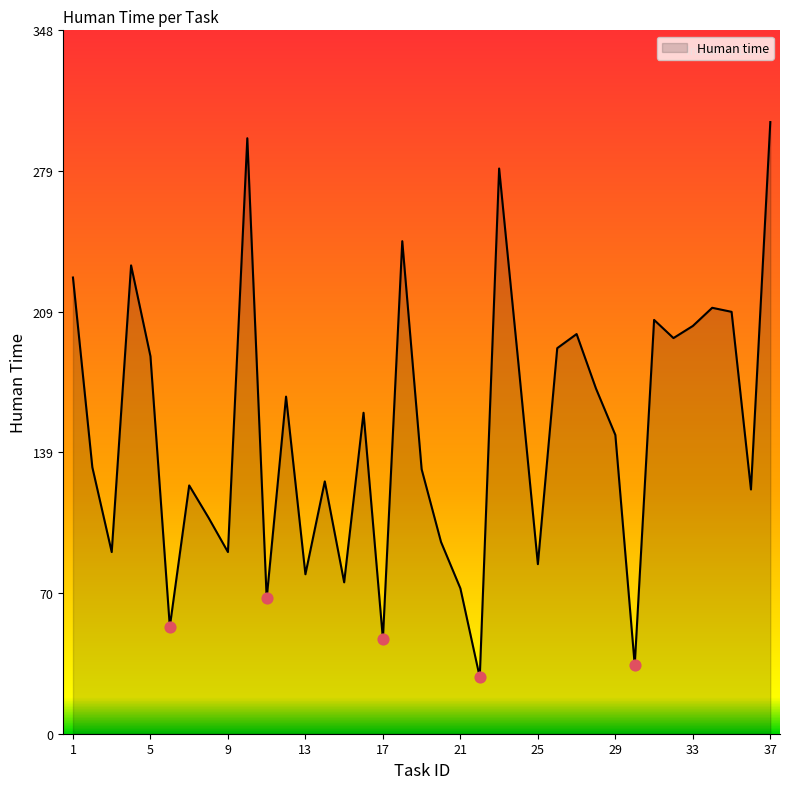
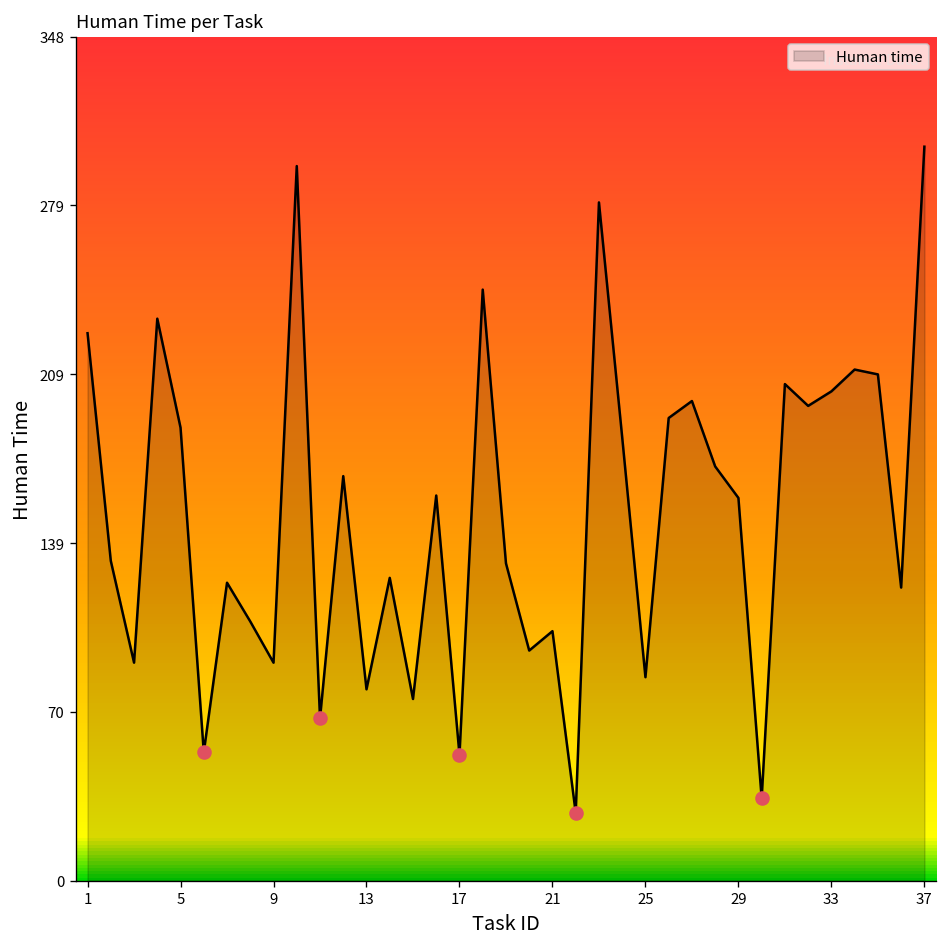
  {
    "Human time": {
      "1": 226,
      "5": 187,
      "9": 90,
      "13": 79,
-     "17": 47,
-     "21": 72,
+     "17": 52,
+     "21": 103,
      "25": 84,
-     "29": 148,
+     "29": 158,
      "33": 202,
      "37": 303
    }
  }
